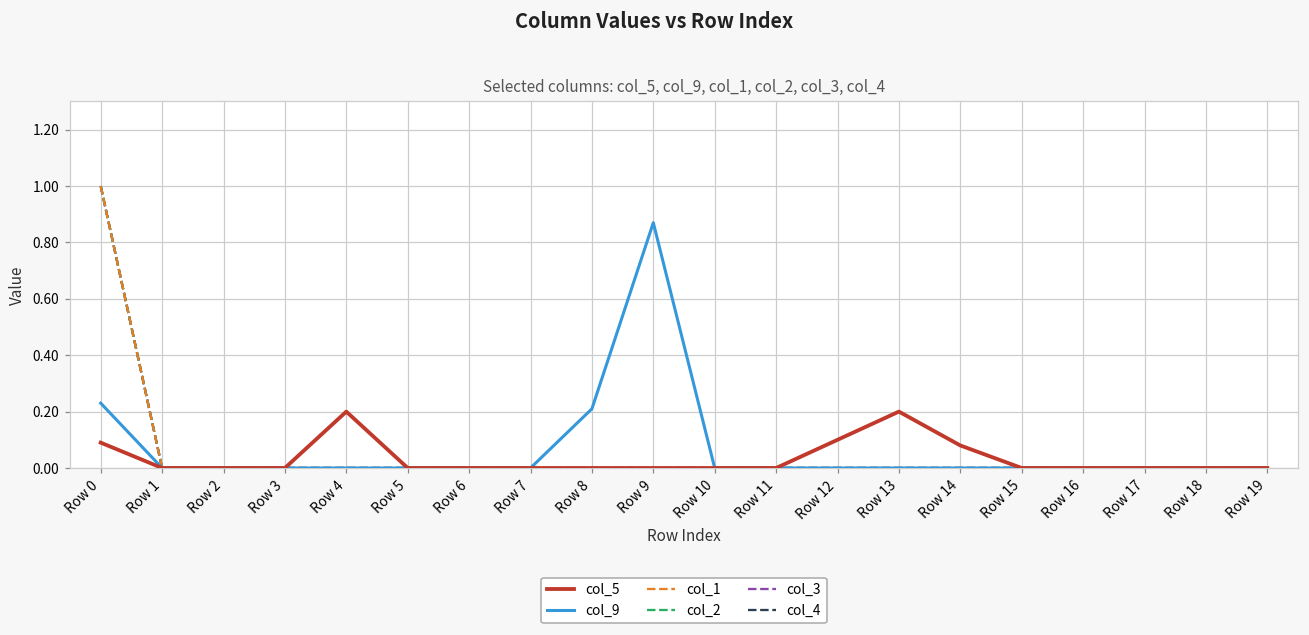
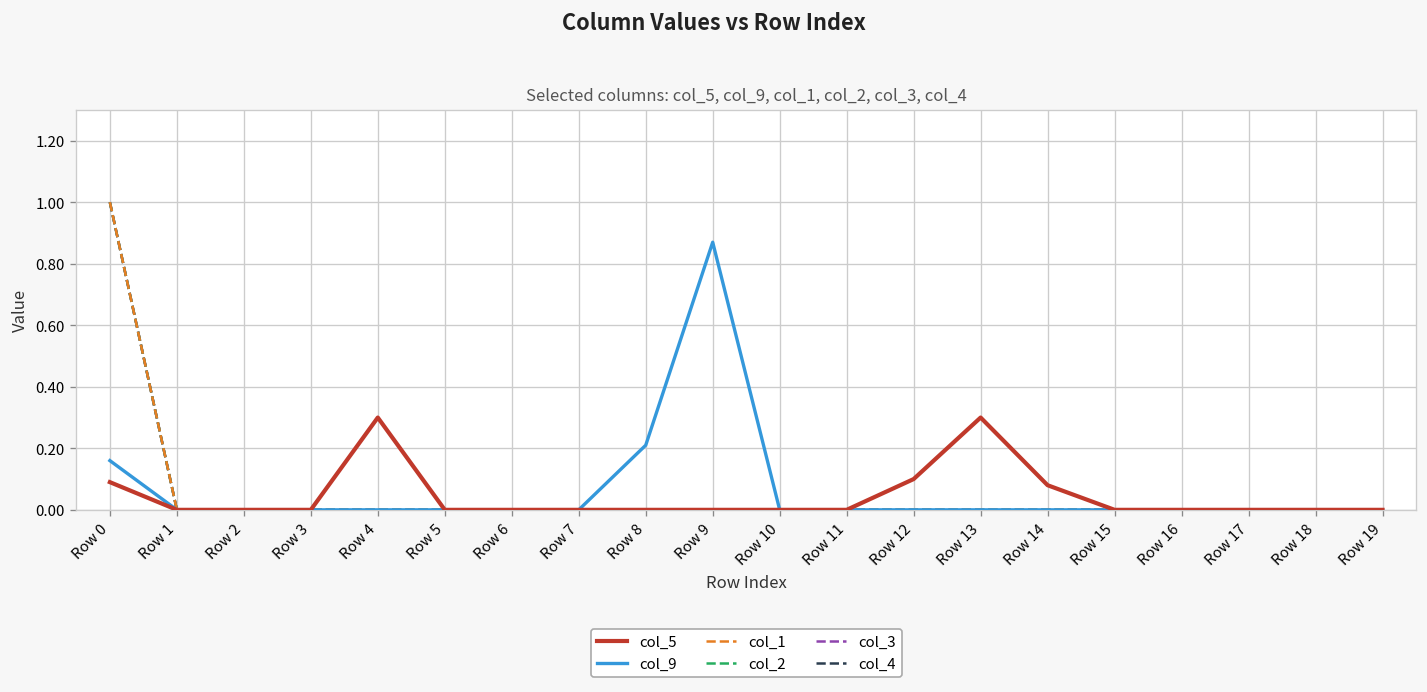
  {
    "col_5": {
      "Row 0": 0.09,
-     "Row 4": 0.2,
+     "Row 4": 0.3,
      "Row 12": 0.1,
-     "Row 13": 0.2,
+     "Row 13": 0.3,
      "Row 14": 0.08
    },
    "col_9": {
-     "Row 0": 0.23,
+     "Row 0": 0.16,
      "Row 8": 0.21,
      "Row 9": 0.87
    },
    "col_4": {
      "Row 0": 1.00
    }
  }
